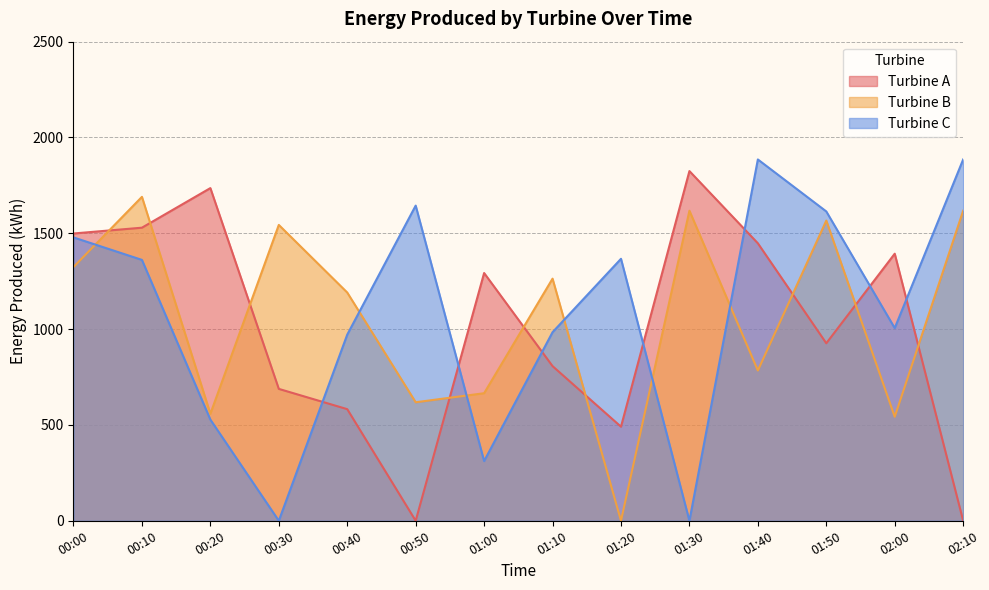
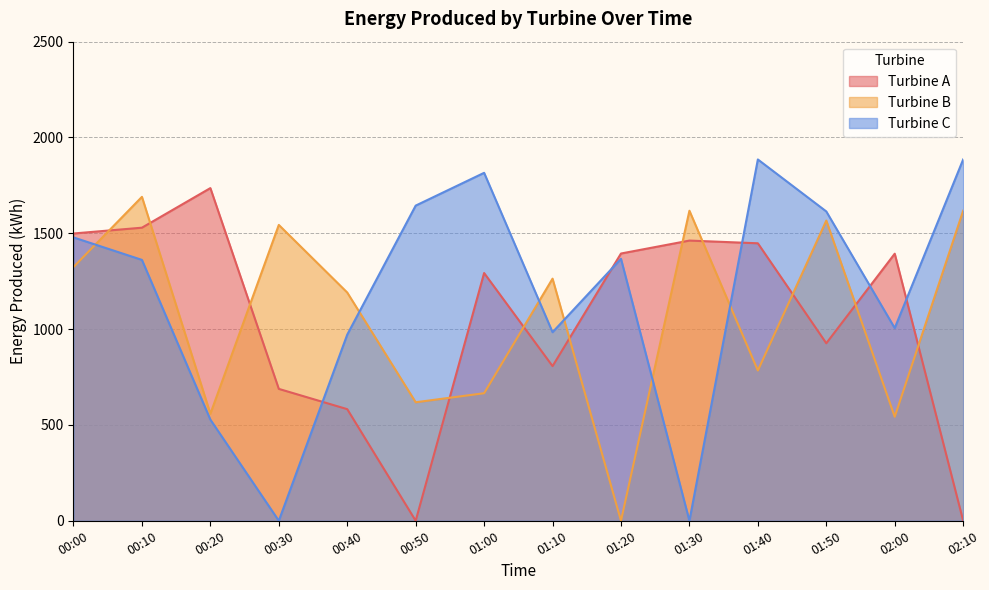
  {
    "Turbine A": {
      "00:00": 1500,
      "00:10": 1530,
      "00:20": 1740,
      "00:30": 690,
      "00:40": 580,
      "00:50": 0,
      "01:00": 1290,
      "01:10": 810,
-     "01:20": 490,
-     "01:30": 1820,
+     "01:20": 1390,
+     "01:30": 1460,
      "01:40": 1450,
      "01:50": 930,
      "02:00": 1390,
      "02:10": 0
    },
    "Turbine B": {
      "00:00": 1320,
      "00:10": 1690,
      "00:20": 560,
      "00:30": 1540,
      "00:40": 1190,
      "00:50": 620,
      "01:00": 670,
      "01:10": 1260,
      "01:20": 0,
      "01:30": 1620,
      "01:40": 780,
      "01:50": 1570,
      "02:00": 540,
      "02:10": 1620
    },
    "Turbine C": {
      "00:00": 1480,
      "00:10": 1360,
      "00:20": 530,
      "00:30": 0,
      "00:40": 970,
      "00:50": 1640,
-     "01:00": 310,
+     "01:00": 1820,
      "01:10": 980,
      "01:20": 1370,
      "01:30": 0,
      "01:40": 1890,
      "01:50": 1610,
      "02:00": 1010,
      "02:10": 1890
    }
  }
